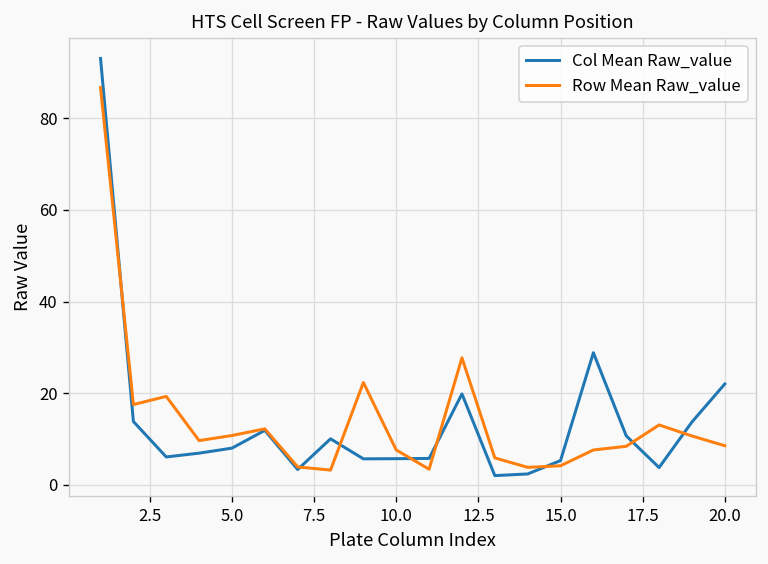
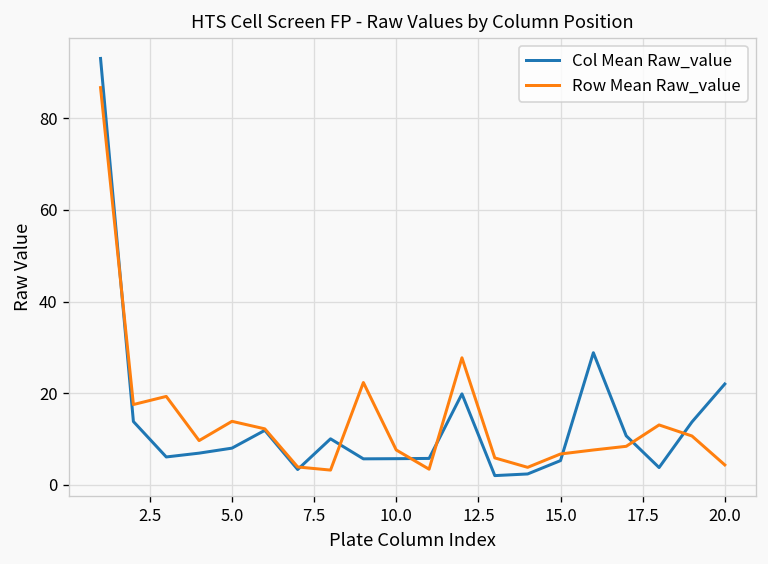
  {
    "Col Mean Raw_value": {
      "5.0": 8,
      "10.0": 6,
      "15.0": 5,
      "20.0": 22
    },
    "Row Mean Raw_value": {
-     "5.0": 11,
+     "5.0": 14,
      "10.0": 8,
-     "15.0": 4,
-     "20.0": 9
+     "15.0": 7,
+     "20.0": 4
    }
  }
